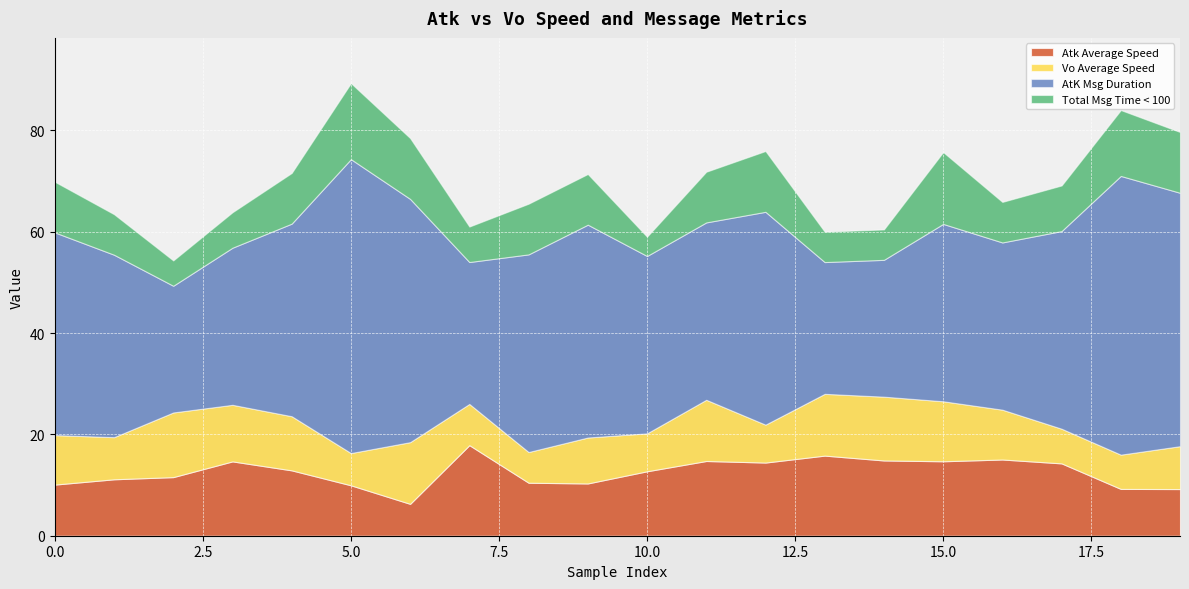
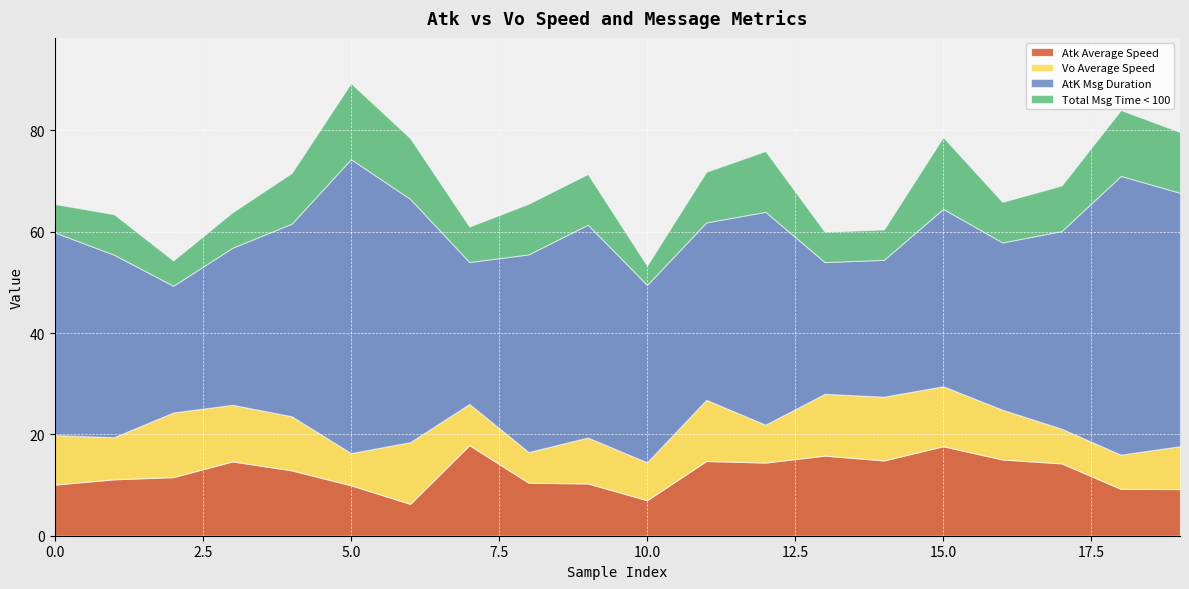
  {
    "Atk Average Speed": {
      "0.0": 10,
      "5.0": 10,
-     "10.0": 13,
-     "15.0": 15
+     "10.0": 7,
+     "15.0": 18
    },
    "Vo Average Speed": {
      "0.0": 10,
      "5.0": 6,
      "10.0": 7,
      "15.0": 12
    },
    "AtK Msg Duration": {
      "0.0": 40,
      "5.0": 58,
      "10.0": 35,
      "15.0": 35
    },
    "Total Msg Time < 100": {
-     "0.0": 10,
+     "0.0": 6,
      "5.0": 15,
      "10.0": 4,
      "15.0": 14
    }
  }
